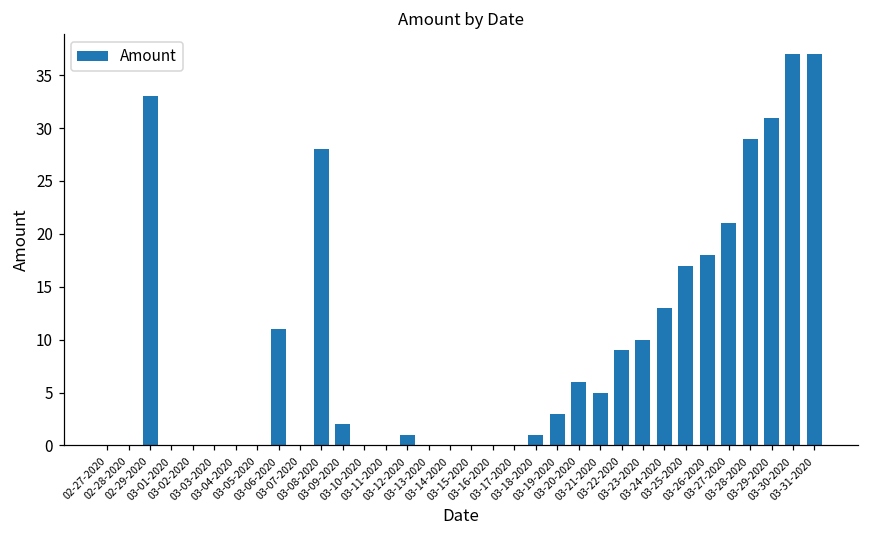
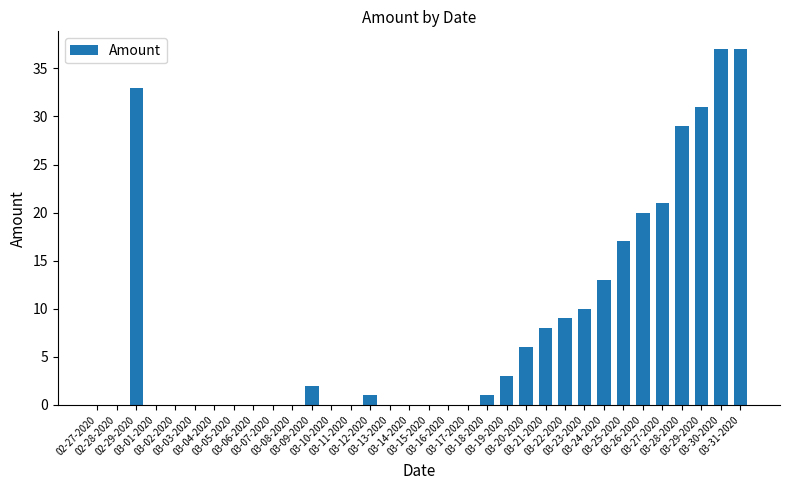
  {
    "02-27-2020": 0,
    "02-28-2020": 0,
    "02-29-2020": 33,
    "03-01-2020": 0,
    "03-02-2020": 0,
    "03-03-2020": 0,
    "03-04-2020": 0,
    "03-05-2020": 0,
-   "03-06-2020": 11,
+   "03-06-2020": 0,
    "03-07-2020": 0,
-   "03-08-2020": 28,
+   "03-08-2020": 0,
    "03-09-2020": 2,
    "03-10-2020": 0,
    "03-11-2020": 0,
    "03-12-2020": 1,
    "03-13-2020": 0,
    "03-14-2020": 0,
    "03-15-2020": 0,
    "03-16-2020": 0,
    "03-17-2020": 0,
    "03-18-2020": 1,
    "03-19-2020": 3,
    "03-20-2020": 6,
-   "03-21-2020": 5,
+   "03-21-2020": 8,
    "03-22-2020": 9,
    "03-23-2020": 10,
    "03-24-2020": 13,
    "03-25-2020": 17,
-   "03-26-2020": 18,
+   "03-26-2020": 20,
    "03-27-2020": 21,
    "03-28-2020": 29,
    "03-29-2020": 31,
    "03-30-2020": 37,
    "03-31-2020": 37
  }
